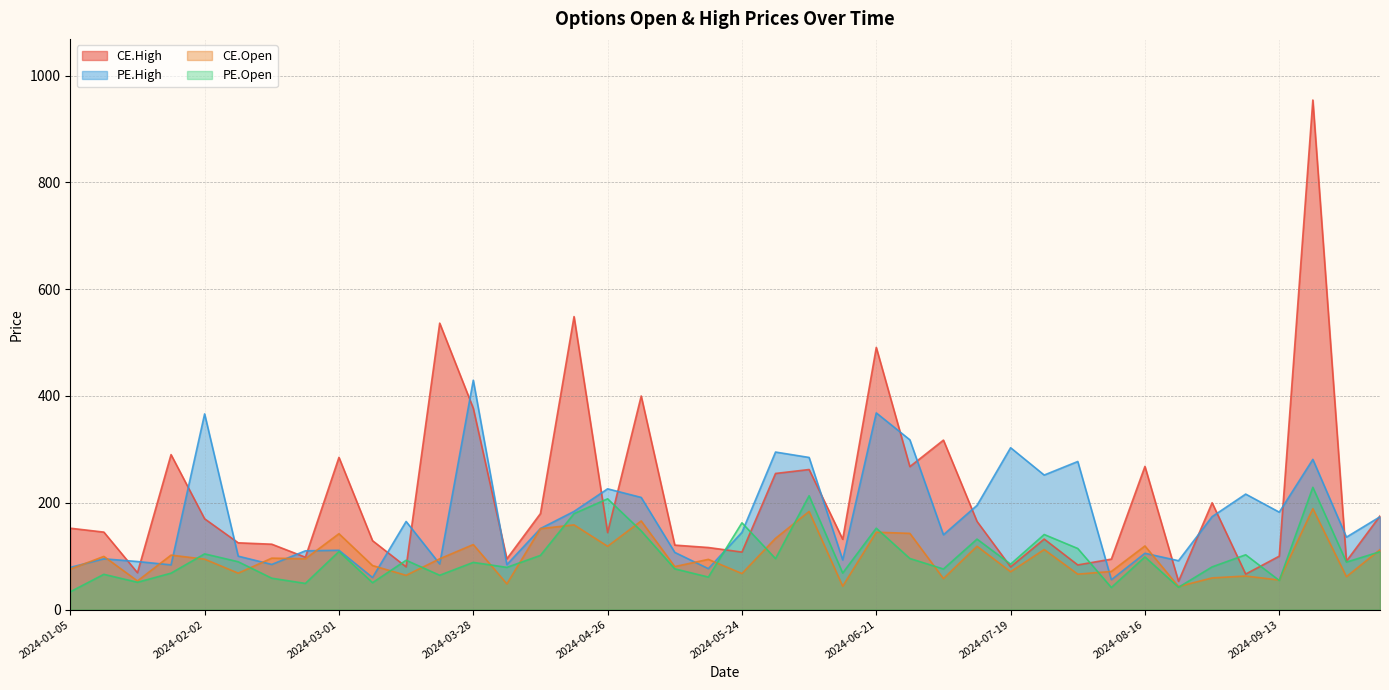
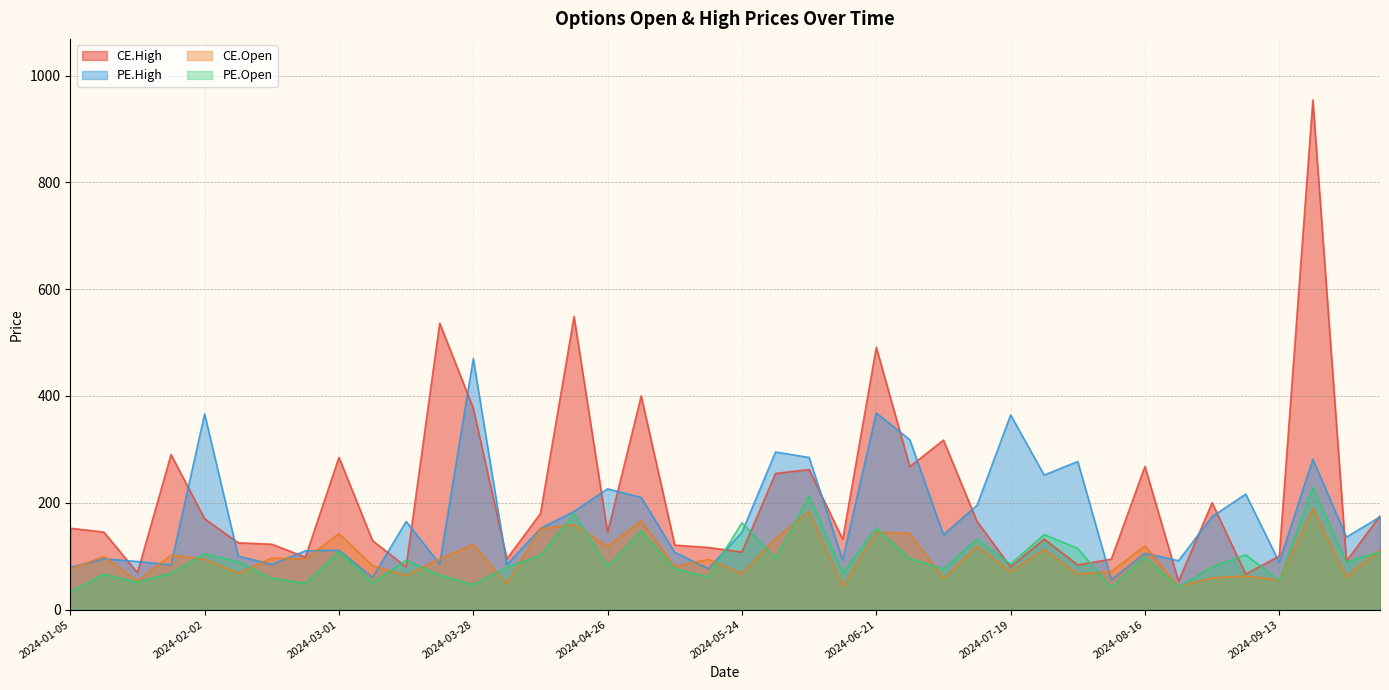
  {
    "PE.High": {
      "2024-02-02": 370,
-     "2024-03-28": 430,
+     "2024-03-28": 470,
      "2024-04-26": 230,
      "2024-05-24": 140,
      "2024-06-21": 370,
-     "2024-07-19": 300,
+     "2024-07-19": 360,
      "2024-08-16": 110,
-     "2024-09-13": 180
+     "2024-09-13": 90
    },
    "PE.Open": {
      "2024-01-05": 30,
      "2024-02-02": 100,
-     "2024-03-28": 90,
-     "2024-04-26": 210,
+     "2024-03-28": 50,
+     "2024-04-26": 80,
      "2024-05-24": 160,
      "2024-06-21": 150,
      "2024-07-19": 90,
      "2024-08-16": 100
    }
  }
